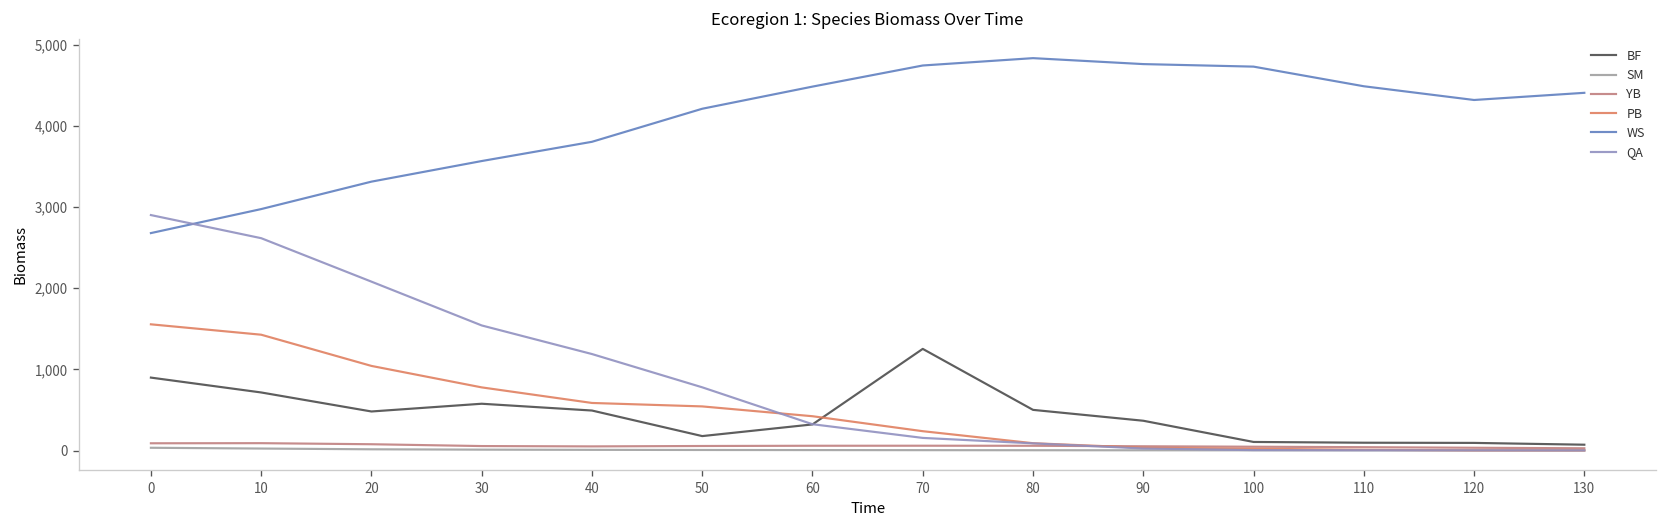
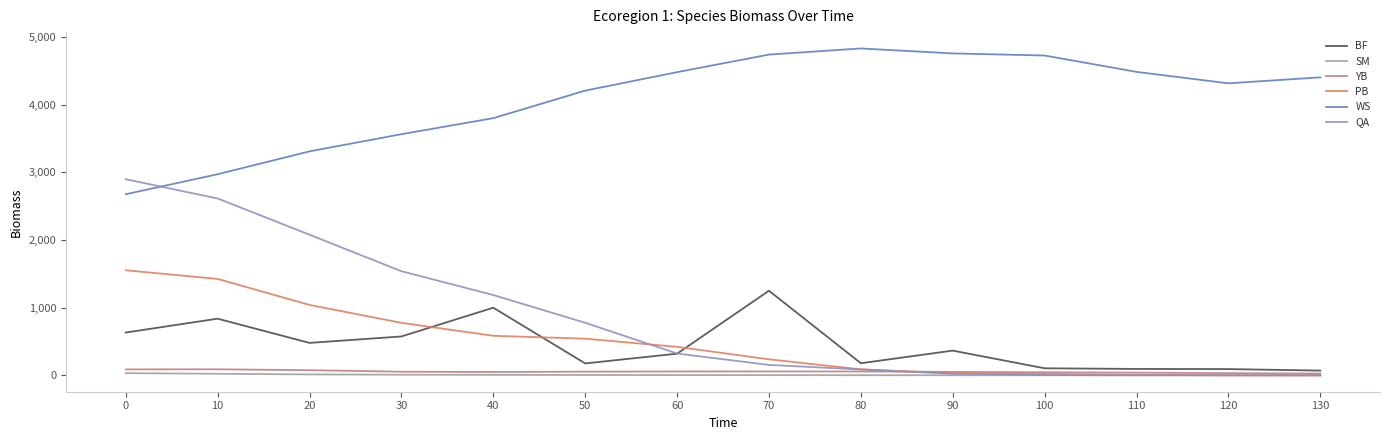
  {
    "BF": {
-     "0": "900",
-     "10": "700",
+     "0": "600",
+     "10": "800",
      "20": "500",
      "30": "600",
-     "40": "500",
+     "40": "1,000",
      "50": "200",
      "70": "1,300",
-     "80": "500",
+     "80": "200",
      "90": "400",
      "100": "100",
      "110": "100",
      "120": "100",
      "130": "100"
    }
  }
